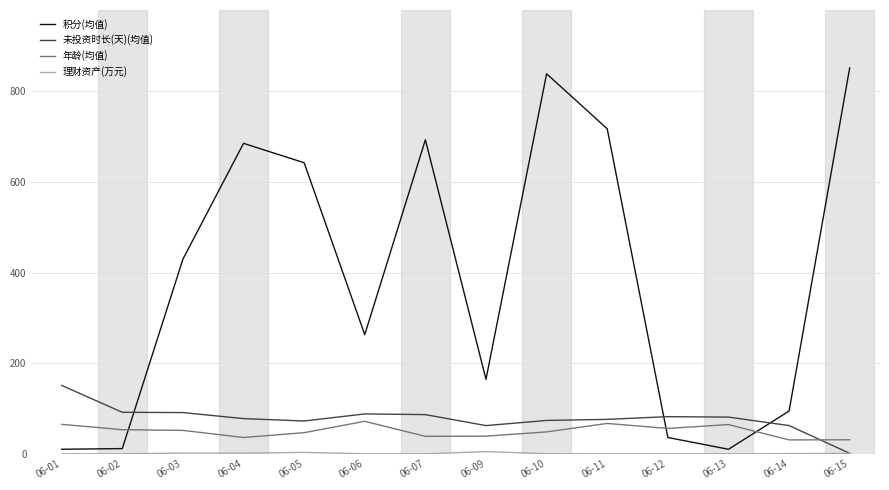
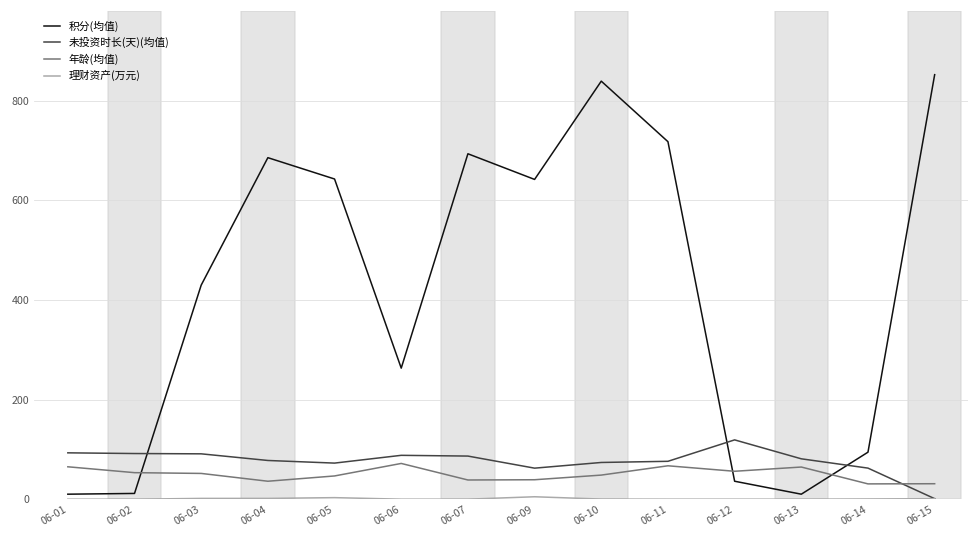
  {
    "积分(均值)": {
      "06-01": 10,
      "06-02": 10,
      "06-03": 430,
      "06-04": 690,
      "06-05": 640,
      "06-06": 260,
      "06-07": 690,
-     "06-09": 160,
+     "06-09": 640,
      "06-10": 840,
      "06-11": 720,
      "06-12": 40,
      "06-13": 10,
      "06-14": 90,
      "06-15": 850
    },
    "未投资时长(天)(均值)": {
-     "06-01": 150,
+     "06-01": 90,
      "06-02": 90,
      "06-03": 90,
      "06-04": 80,
      "06-05": 70,
      "06-06": 90,
      "06-07": 90,
      "06-09": 60,
      "06-10": 70,
      "06-11": 80,
-     "06-12": 80,
+     "06-12": 120,
      "06-13": 80,
      "06-14": 60
    },
    "年龄(均值)": {
      "06-01": 70,
      "06-02": 50,
      "06-03": 50,
      "06-04": 40,
      "06-05": 50,
      "06-06": 70,
      "06-07": 40,
      "06-09": 40,
      "06-10": 50,
      "06-11": 70,
      "06-12": 60,
      "06-13": 60,
      "06-14": 30,
      "06-15": 30
    },
    "理财资产(万元)": {
      "06-01": 0,
      "06-02": 0,
      "06-03": 0,
      "06-04": 0,
      "06-05": 0,
      "06-06": 0,
      "06-07": 0,
      "06-09": 0,
      "06-10": 0,
      "06-11": 0,
      "06-12": 0,
      "06-13": 0,
      "06-14": 0
    }
  }
